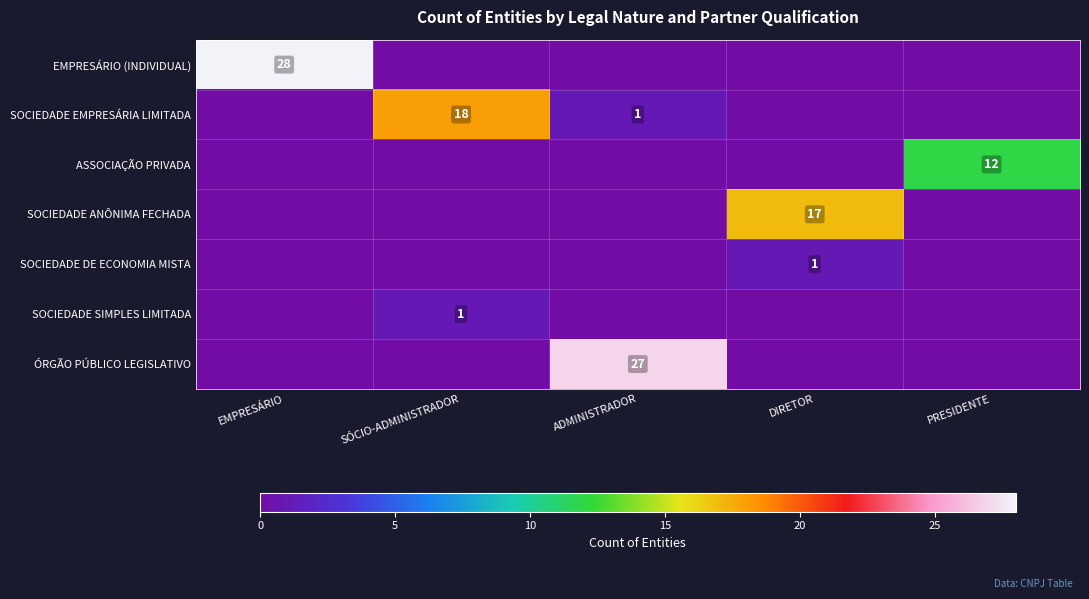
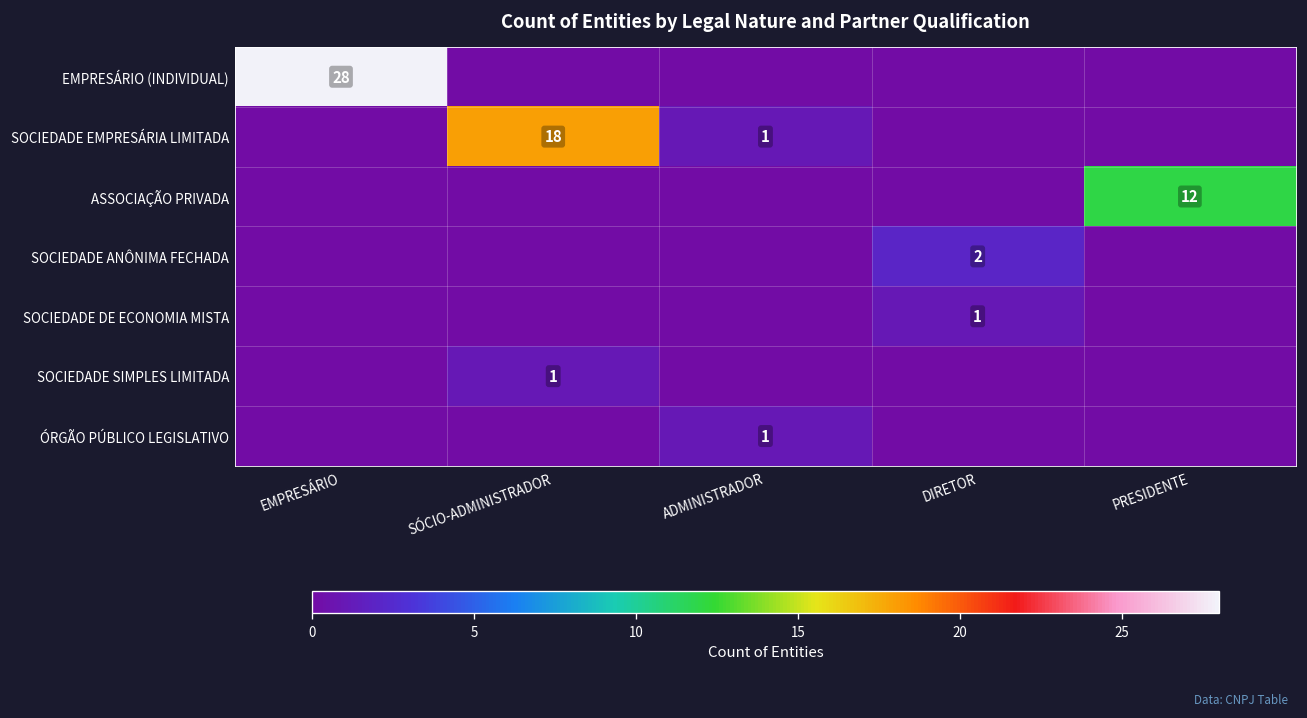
  {
    "SOCIEDADE ANÔNIMA FECHADA": {
-     "DIRETOR": 17
+     "DIRETOR": 2
    },
    "ÓRGÃO PÚBLICO LEGISLATIVO": {
-     "ADMINISTRADOR": 27
+     "ADMINISTRADOR": 1
    }
  }
